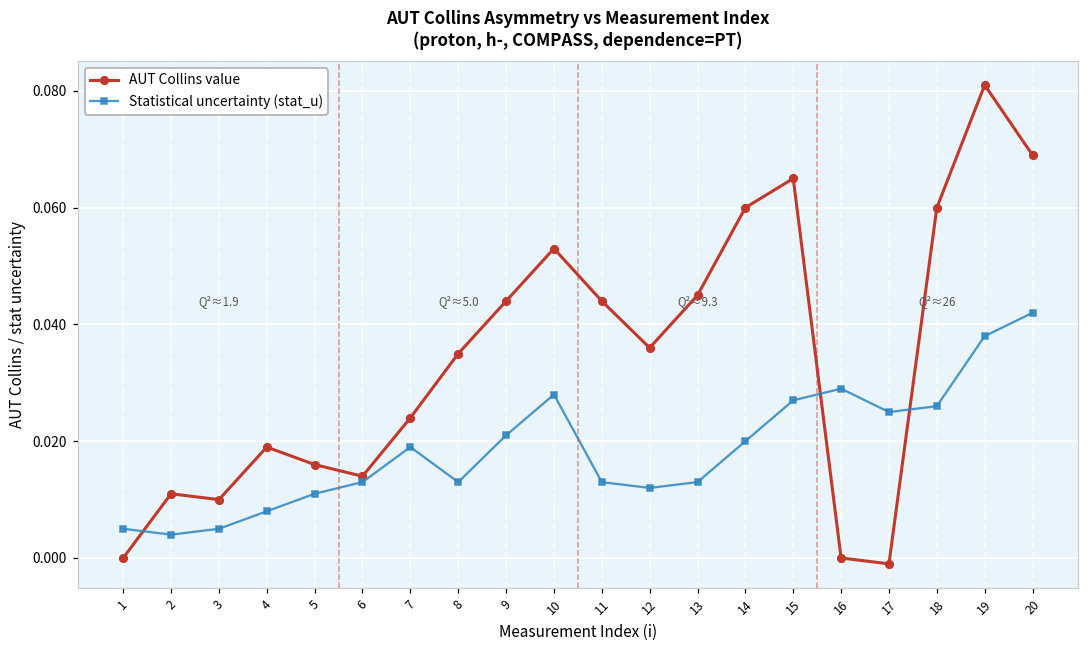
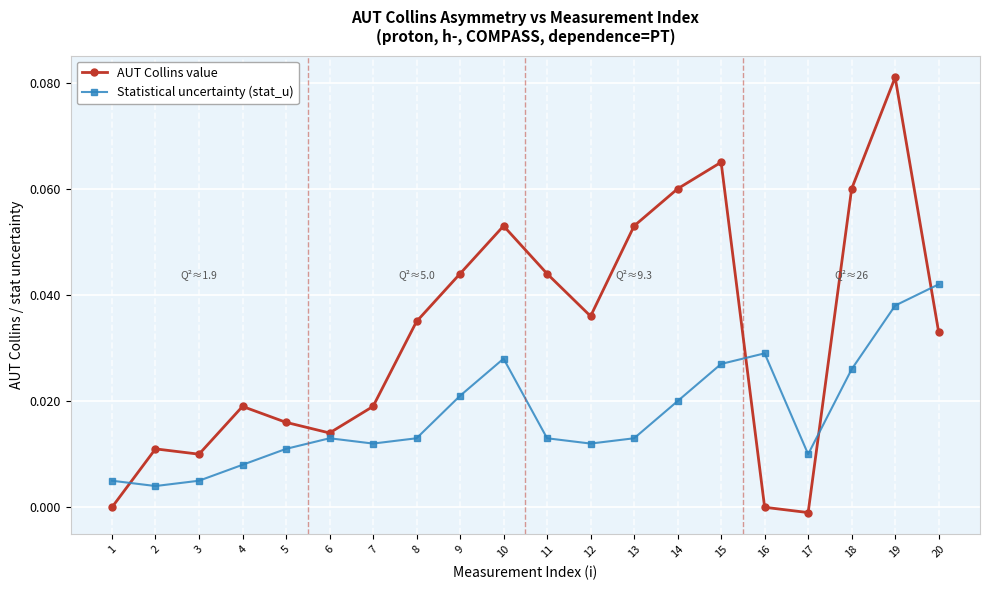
  {
    "AUT Collins value": {
      "1": 0.000,
      "2": 0.011,
      "3": 0.010,
      "4": 0.019,
      "5": 0.016,
      "6": 0.014,
-     "7": 0.024,
+     "7": 0.019,
      "8": 0.035,
      "9": 0.044,
      "10": 0.053,
      "11": 0.044,
      "12": 0.036,
-     "13": 0.045,
+     "13": 0.053,
      "14": 0.060,
      "15": 0.065,
      "16": 0.000,
      "17": -0.001,
      "18": 0.060,
      "19": 0.081,
-     "20": 0.069
+     "20": 0.033
    },
    "Statistical uncertainty (stat_u)": {
      "1": 0.005,
      "2": 0.004,
      "3": 0.005,
      "4": 0.008,
      "5": 0.011,
      "6": 0.013,
-     "7": 0.019,
+     "7": 0.012,
      "8": 0.013,
      "9": 0.021,
      "10": 0.028,
      "11": 0.013,
      "12": 0.012,
      "13": 0.013,
      "14": 0.020,
      "15": 0.027,
      "16": 0.029,
-     "17": 0.025,
+     "17": 0.010,
      "18": 0.026,
      "19": 0.038,
      "20": 0.042
    }
  }
